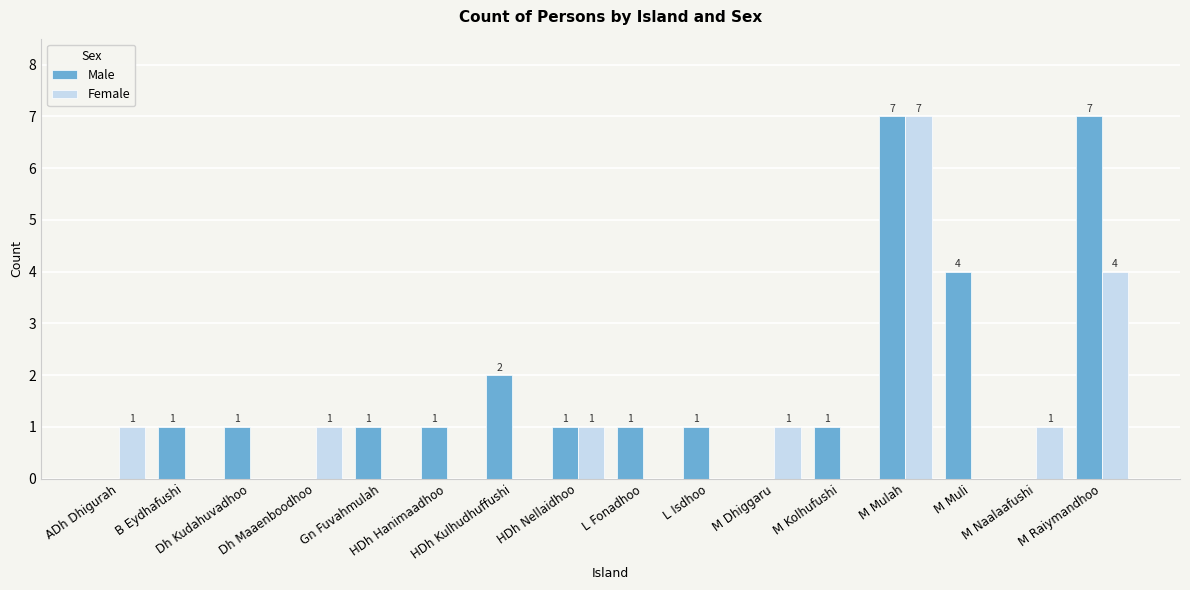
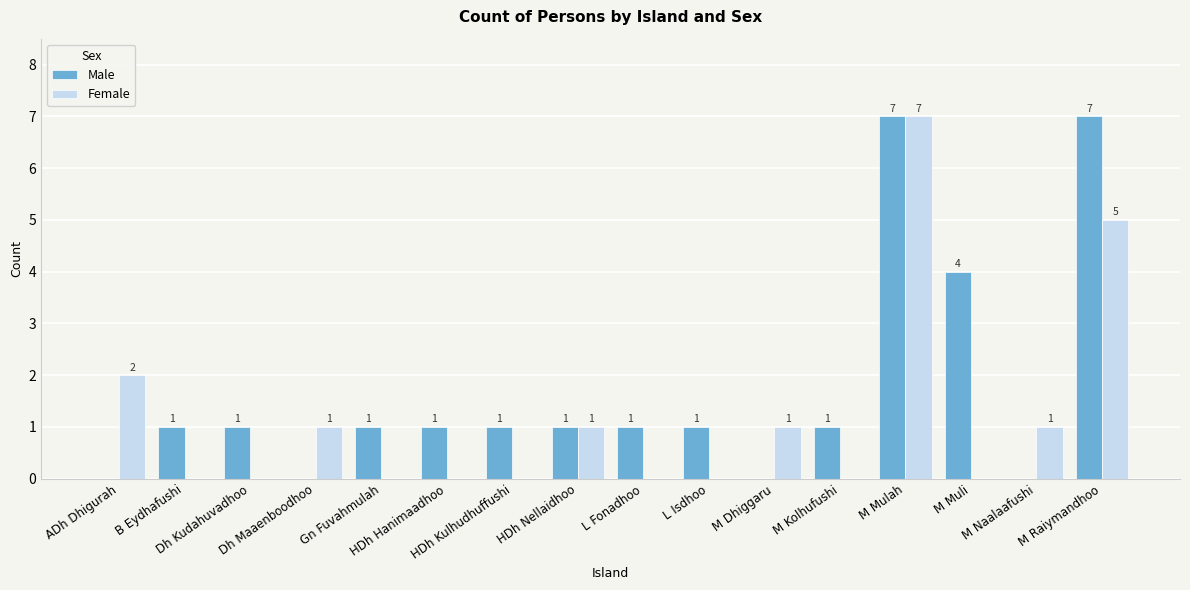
  {
    "Male": {
      "B Eydhafushi": 1,
      "Dh Kudahuvadhoo": 1,
      "Gn Fuvahmulah": 1,
      "HDh Hanimaadhoo": 1,
-     "HDh Kulhudhuffushi": 2,
+     "HDh Kulhudhuffushi": 1,
      "HDh Nellaidhoo": 1,
      "L Fonadhoo": 1,
      "L Isdhoo": 1,
      "M Kolhufushi": 1,
      "M Mulah": 7,
      "M Muli": 4,
      "M Raiymandhoo": 7
    },
    "Female": {
-     "ADh Dhigurah": 1,
+     "ADh Dhigurah": 2,
      "Dh Maaenboodhoo": 1,
      "HDh Nellaidhoo": 1,
      "M Dhiggaru": 1,
      "M Mulah": 7,
      "M Naalaafushi": 1,
-     "M Raiymandhoo": 4
+     "M Raiymandhoo": 5
    }
  }
